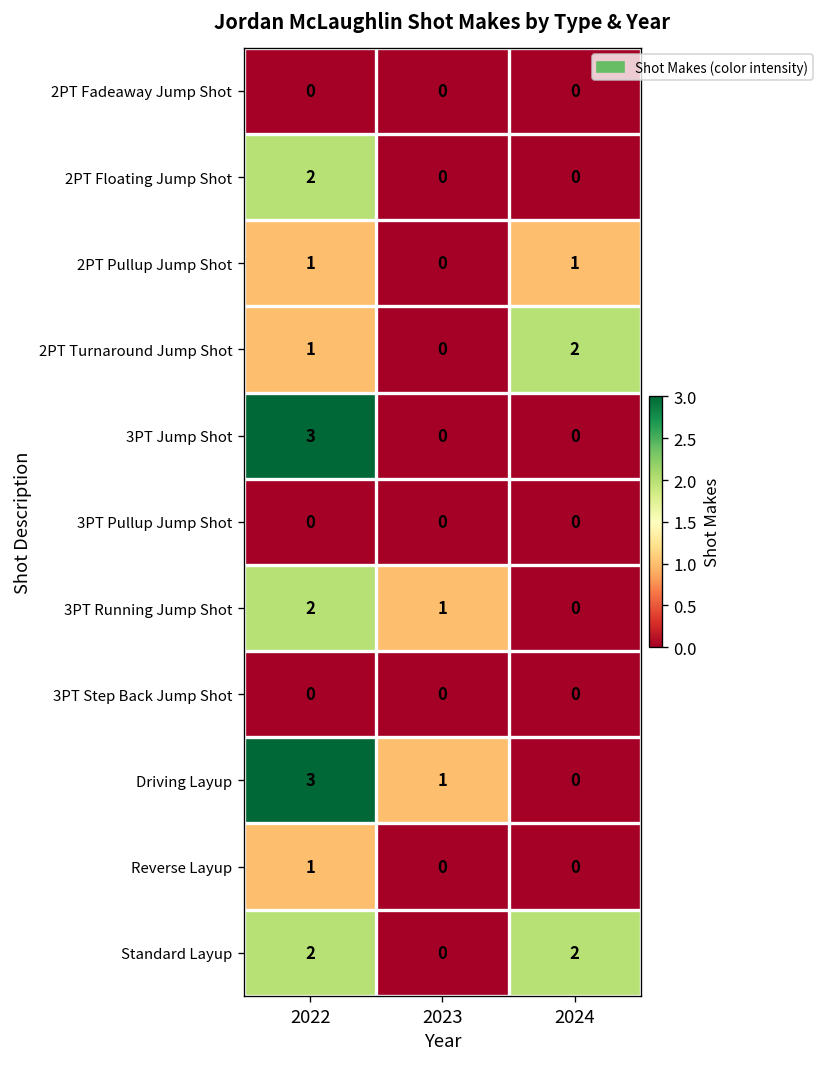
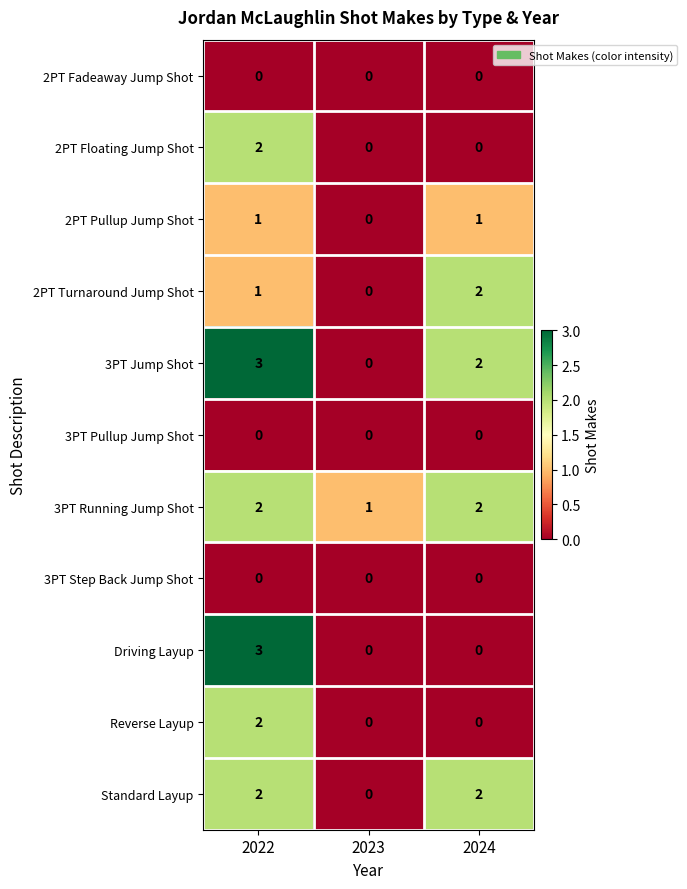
  {
    "2PT Fadeaway Jump Shot": {
      "2022": 0,
      "2023": 0,
      "2024": 0
    },
    "2PT Floating Jump Shot": {
      "2022": 2,
      "2023": 0,
      "2024": 0
    },
    "2PT Pullup Jump Shot": {
      "2022": 1,
      "2023": 0,
      "2024": 1
    },
    "2PT Turnaround Jump Shot": {
      "2022": 1,
      "2023": 0,
      "2024": 2
    },
    "3PT Jump Shot": {
      "2022": 3,
      "2023": 0,
-     "2024": 0
+     "2024": 2
    },
    "3PT Pullup Jump Shot": {
      "2022": 0,
      "2023": 0,
      "2024": 0
    },
    "3PT Running Jump Shot": {
      "2022": 2,
      "2023": 1,
-     "2024": 0
+     "2024": 2
    },
    "3PT Step Back Jump Shot": {
      "2022": 0,
      "2023": 0,
      "2024": 0
    },
    "Driving Layup": {
      "2022": 3,
-     "2023": 1,
+     "2023": 0,
      "2024": 0
    },
    "Reverse Layup": {
-     "2022": 1,
+     "2022": 2,
      "2023": 0,
      "2024": 0
    },
    "Standard Layup": {
      "2022": 2,
      "2023": 0,
      "2024": 2
    }
  }
